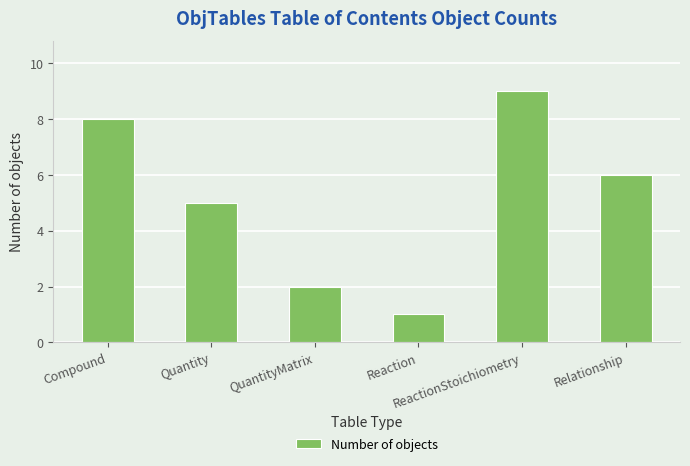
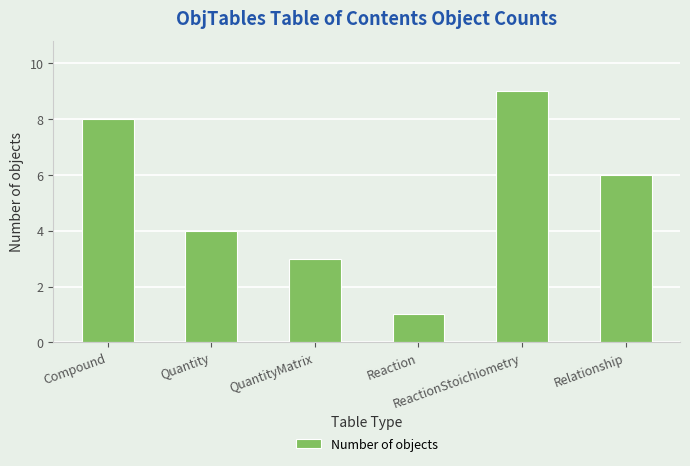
  {
    "Compound": 8,
-   "Quantity": 5,
-   "QuantityMatrix": 2,
+   "Quantity": 4,
+   "QuantityMatrix": 3,
    "Reaction": 1,
    "ReactionStoichiometry": 9,
    "Relationship": 6
  }
